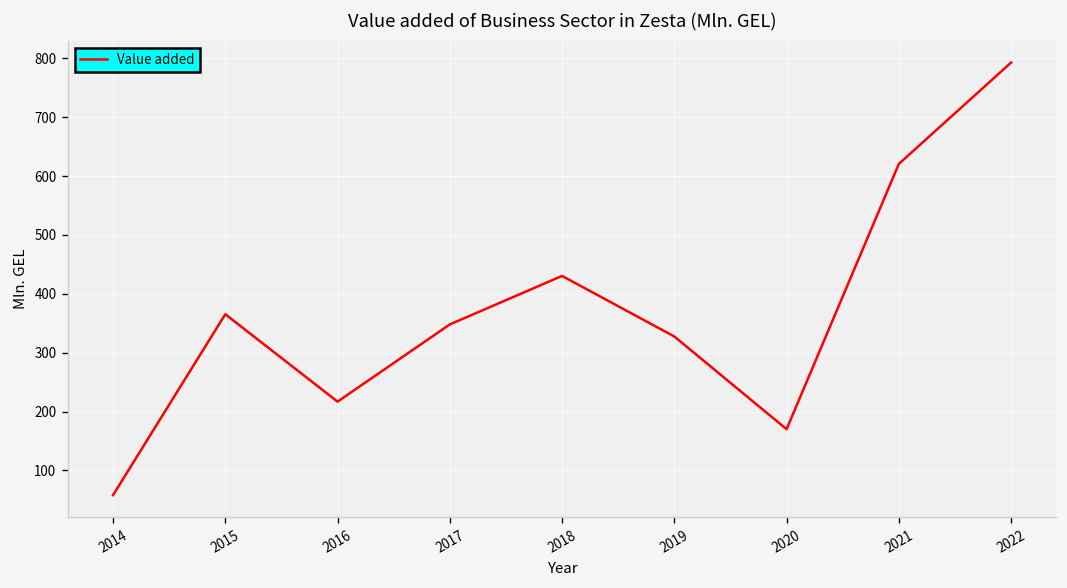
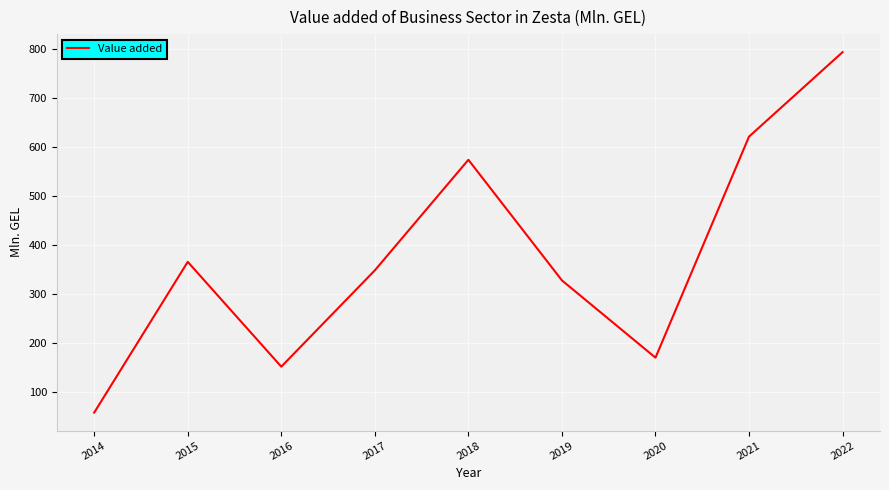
  {
    "2014": 60,
    "2015": 370,
-   "2016": 220,
+   "2016": 150,
    "2017": 350,
-   "2018": 430,
+   "2018": 570,
    "2019": 330,
    "2020": 170,
    "2021": 620,
    "2022": 790
  }
